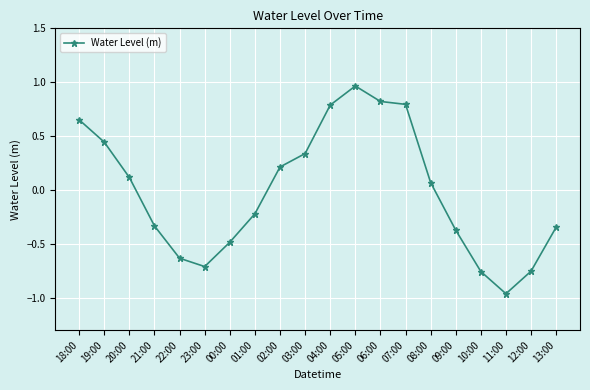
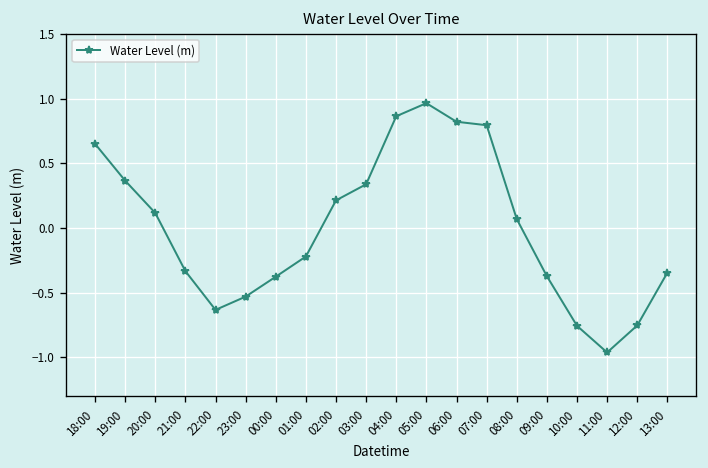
  {
    "18:00": 0.65,
-   "19:00": 0.44,
+   "19:00": 0.37,
    "20:00": 0.12,
    "21:00": -0.33,
    "22:00": -0.63,
-   "23:00": -0.71,
-   "00:00": -0.48,
+   "23:00": -0.53,
+   "00:00": -0.38,
    "01:00": -0.22,
    "02:00": 0.21,
    "03:00": 0.34,
-   "04:00": 0.79,
+   "04:00": 0.86,
    "05:00": 0.97,
    "06:00": 0.82,
    "07:00": 0.79,
    "08:00": 0.07,
    "09:00": -0.37,
    "10:00": -0.76,
    "11:00": -0.96,
    "12:00": -0.75,
    "13:00": -0.34
  }
